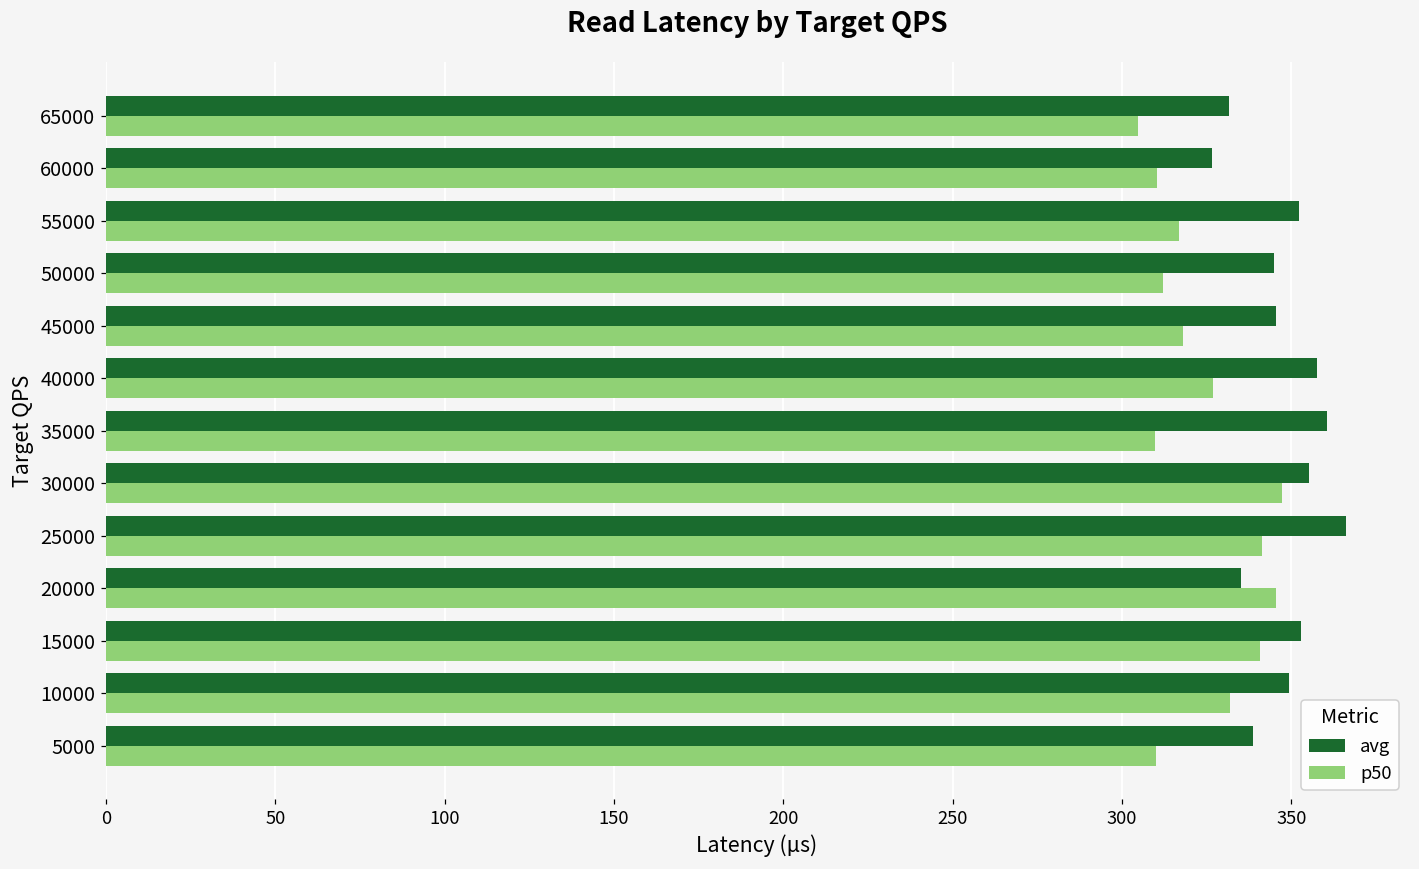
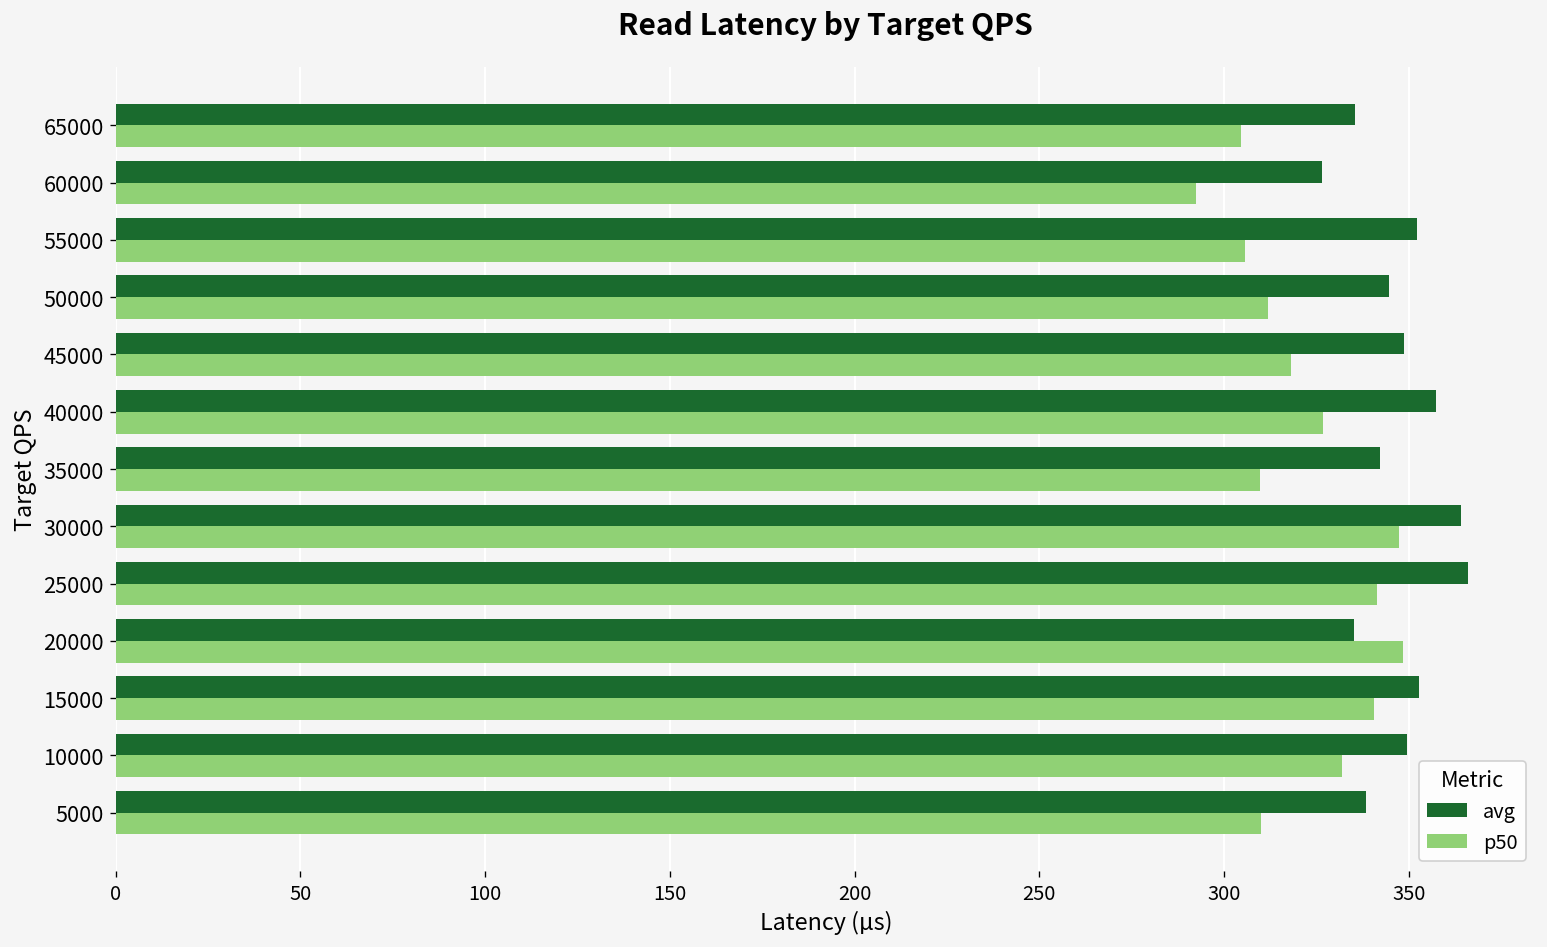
  {
    "avg": {
-     "65000": 332,
+     "65000": 336,
      "60000": 327,
      "55000": 352,
      "50000": 345,
-     "45000": 345,
+     "45000": 349,
      "40000": 357,
-     "35000": 361,
-     "30000": 355,
+     "35000": 342,
+     "30000": 364,
      "25000": 366,
      "20000": 335,
      "15000": 353,
      "10000": 349,
      "5000": 339
    },
    "p50": {
      "65000": 305,
-     "60000": 310,
-     "55000": 317,
+     "60000": 292,
+     "55000": 306,
      "50000": 312,
      "45000": 318,
      "40000": 327,
      "35000": 310,
      "30000": 347,
      "25000": 341,
-     "20000": 346,
+     "20000": 348,
      "15000": 341,
      "10000": 332,
      "5000": 310
    }
  }
